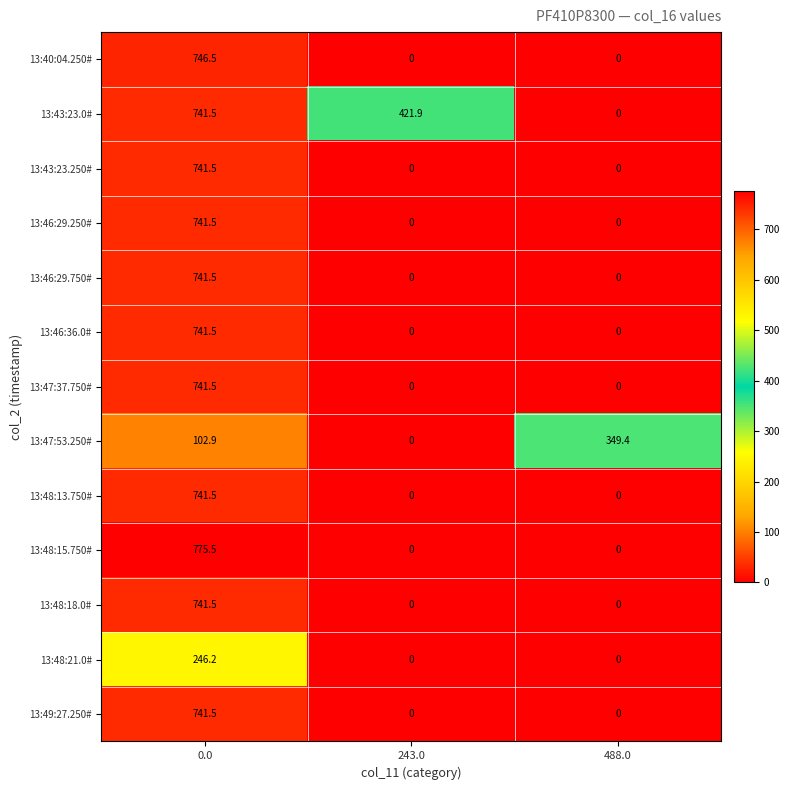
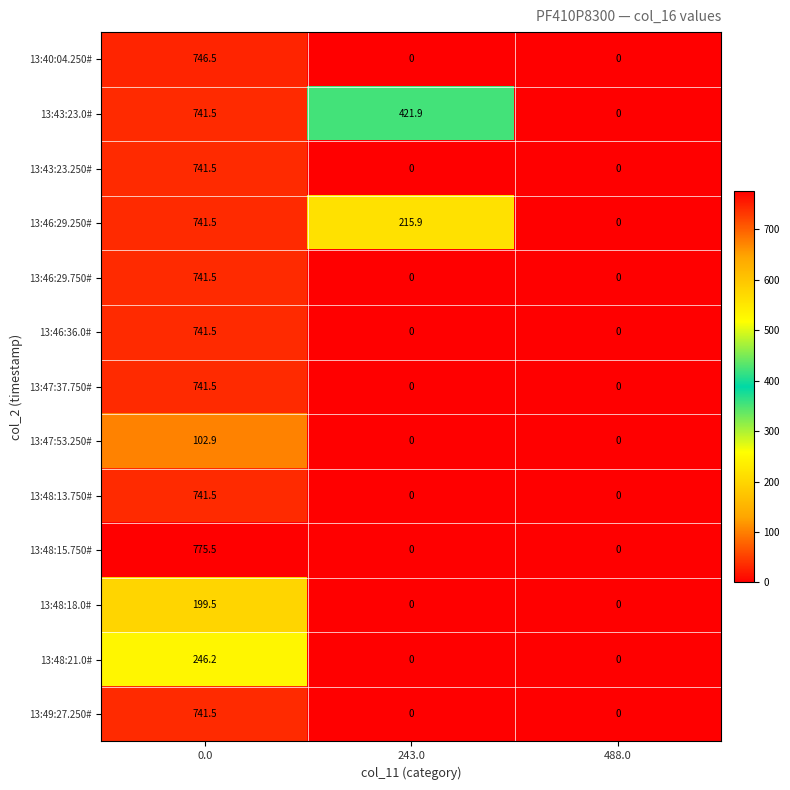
  {
    "13:40:04.250#": {
      "0.0": 746.5,
      "243.0": 0,
      "488.0": 0
    },
    "13:43:23.0#": {
      "0.0": 741.5,
      "243.0": 421.9,
      "488.0": 0
    },
    "13:43:23.250#": {
      "0.0": 741.5,
      "243.0": 0,
      "488.0": 0
    },
    "13:46:29.250#": {
      "0.0": 741.5,
-     "243.0": 0,
+     "243.0": 215.9,
      "488.0": 0
    },
    "13:46:29.750#": {
      "0.0": 741.5,
      "243.0": 0,
      "488.0": 0
    },
    "13:46:36.0#": {
      "0.0": 741.5,
      "243.0": 0,
      "488.0": 0
    },
    "13:47:37.750#": {
      "0.0": 741.5,
      "243.0": 0,
      "488.0": 0
    },
    "13:47:53.250#": {
      "0.0": 102.9,
      "243.0": 0,
-     "488.0": 349.4
+     "488.0": 0
    },
    "13:48:13.750#": {
      "0.0": 741.5,
      "243.0": 0,
      "488.0": 0
    },
    "13:48:15.750#": {
      "0.0": 775.5,
      "243.0": 0,
      "488.0": 0
    },
    "13:48:18.0#": {
-     "0.0": 741.5,
+     "0.0": 199.5,
      "243.0": 0,
      "488.0": 0
    },
    "13:48:21.0#": {
      "0.0": 246.2,
      "243.0": 0,
      "488.0": 0
    },
    "13:49:27.250#": {
      "0.0": 741.5,
      "243.0": 0,
      "488.0": 0
    }
  }
